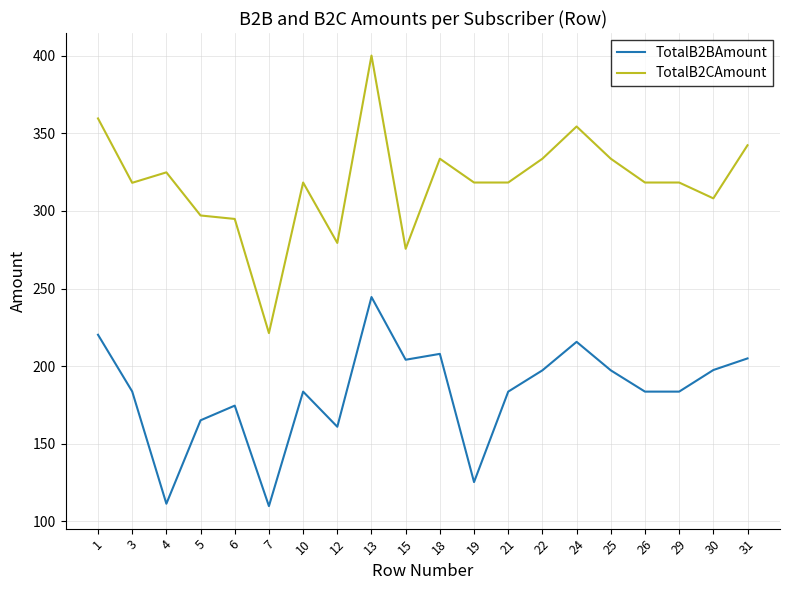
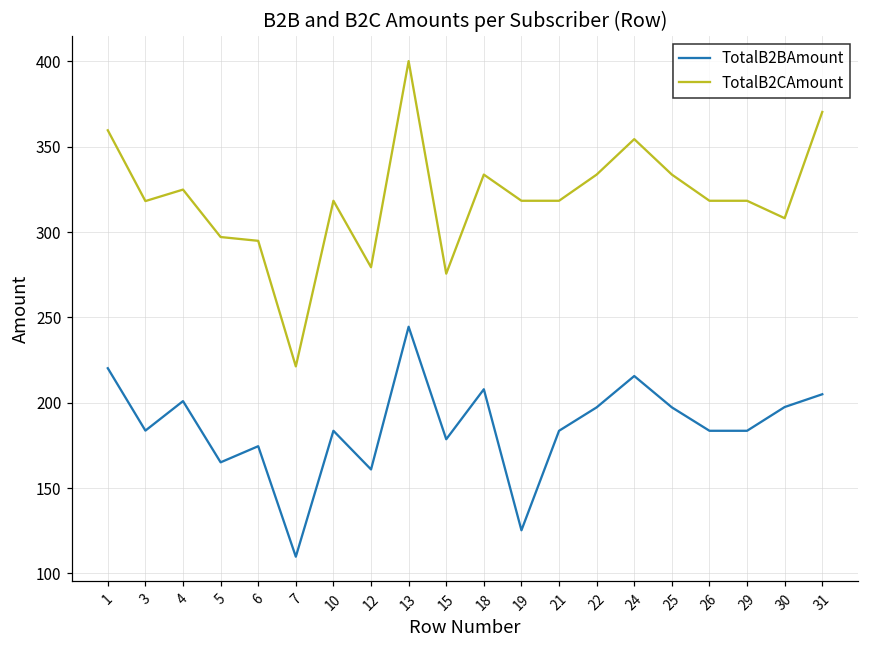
  {
    "TotalB2BAmount": {
      "1": 220,
      "3": 184,
-     "4": 111,
+     "4": 201,
      "5": 165,
      "6": 175,
      "7": 110,
      "10": 184,
      "12": 161,
      "13": 245,
-     "15": 204,
+     "15": 179,
      "18": 208,
      "19": 125,
      "21": 184,
      "22": 197,
      "24": 216,
      "25": 197,
      "26": 184,
      "29": 184,
      "30": 197,
      "31": 205
    },
    "TotalB2CAmount": {
      "1": 360,
      "3": 318,
      "4": 325,
      "5": 297,
      "6": 295,
      "7": 221,
      "10": 318,
      "12": 279,
      "13": 400,
      "15": 276,
      "18": 334,
      "19": 318,
      "21": 318,
      "22": 334,
      "24": 354,
      "25": 334,
      "26": 318,
      "29": 318,
      "30": 308,
-     "31": 342
+     "31": 370
    }
  }
